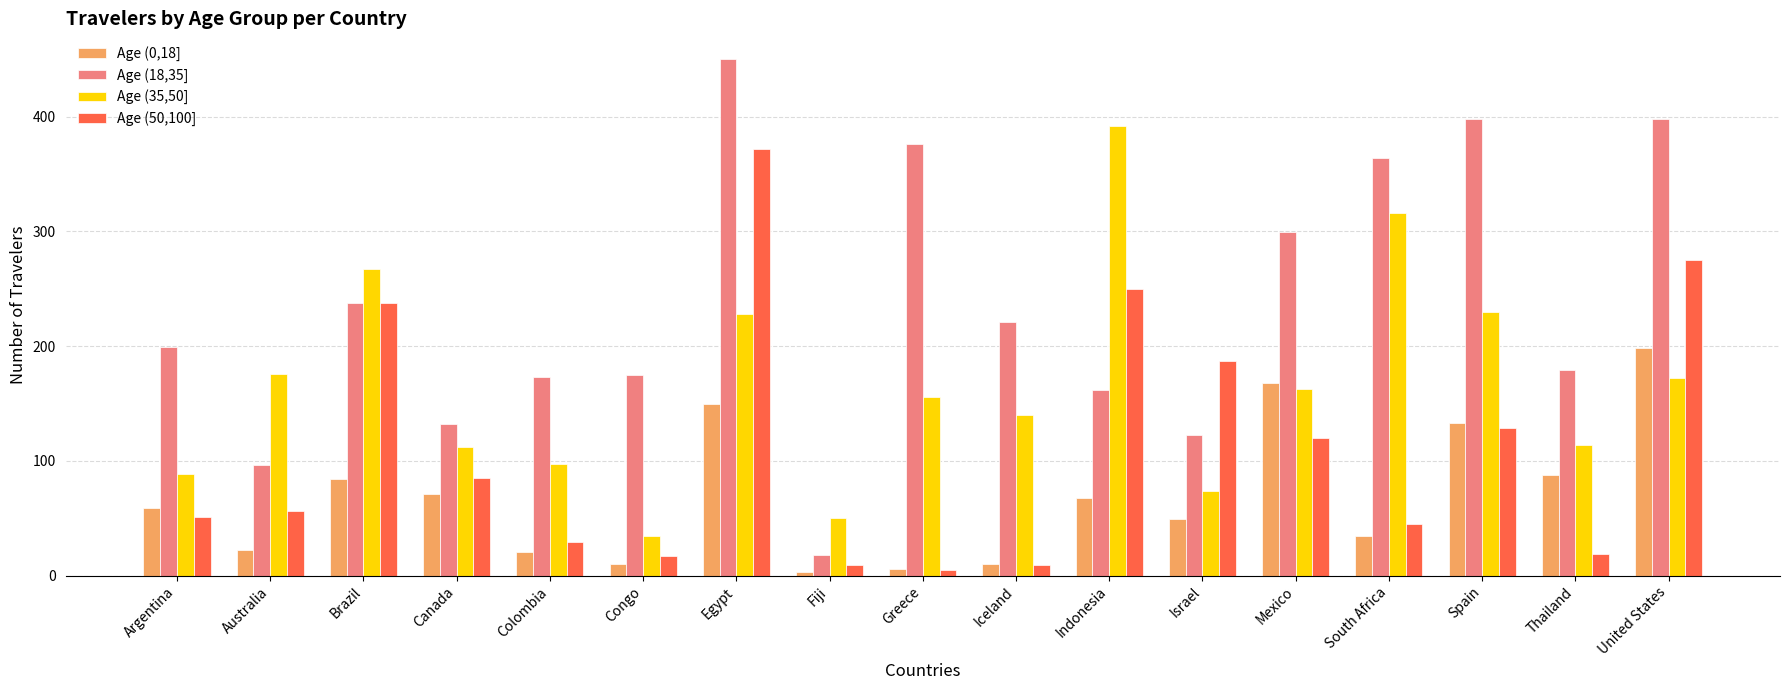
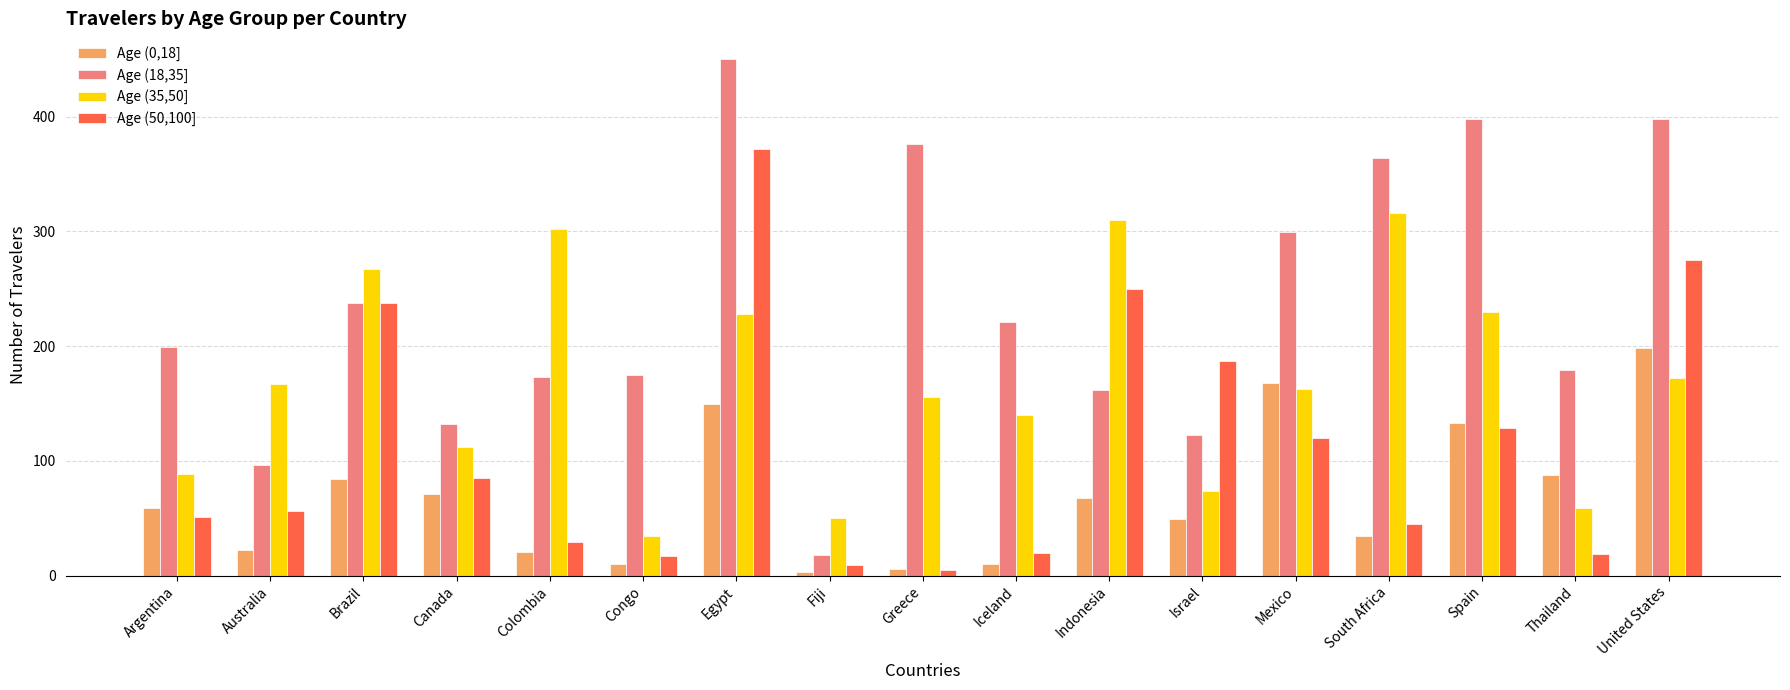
  {
    "Age (35,50]": {
      "Argentina": 89,
-     "Australia": 176,
+     "Australia": 167,
      "Brazil": 267,
      "Canada": 112,
-     "Colombia": 97,
+     "Colombia": 302,
      "Congo": 35,
      "Egypt": 228,
      "Fiji": 50,
      "Greece": 156,
      "Iceland": 140,
-     "Indonesia": 392,
+     "Indonesia": 310,
      "Israel": 74,
      "Mexico": 163,
      "South Africa": 316,
      "Spain": 230,
-     "Thailand": 114,
+     "Thailand": 59,
      "United States": 172
    },
    "Age (50,100]": {
      "Argentina": 51,
      "Australia": 56,
      "Brazil": 238,
      "Canada": 85,
      "Colombia": 29,
      "Congo": 17,
      "Egypt": 372,
      "Fiji": 9,
      "Greece": 5,
-     "Iceland": 9,
+     "Iceland": 20,
      "Indonesia": 250,
      "Israel": 187,
      "Mexico": 120,
      "South Africa": 45,
      "Spain": 129,
      "Thailand": 19,
      "United States": 275
    }
  }
